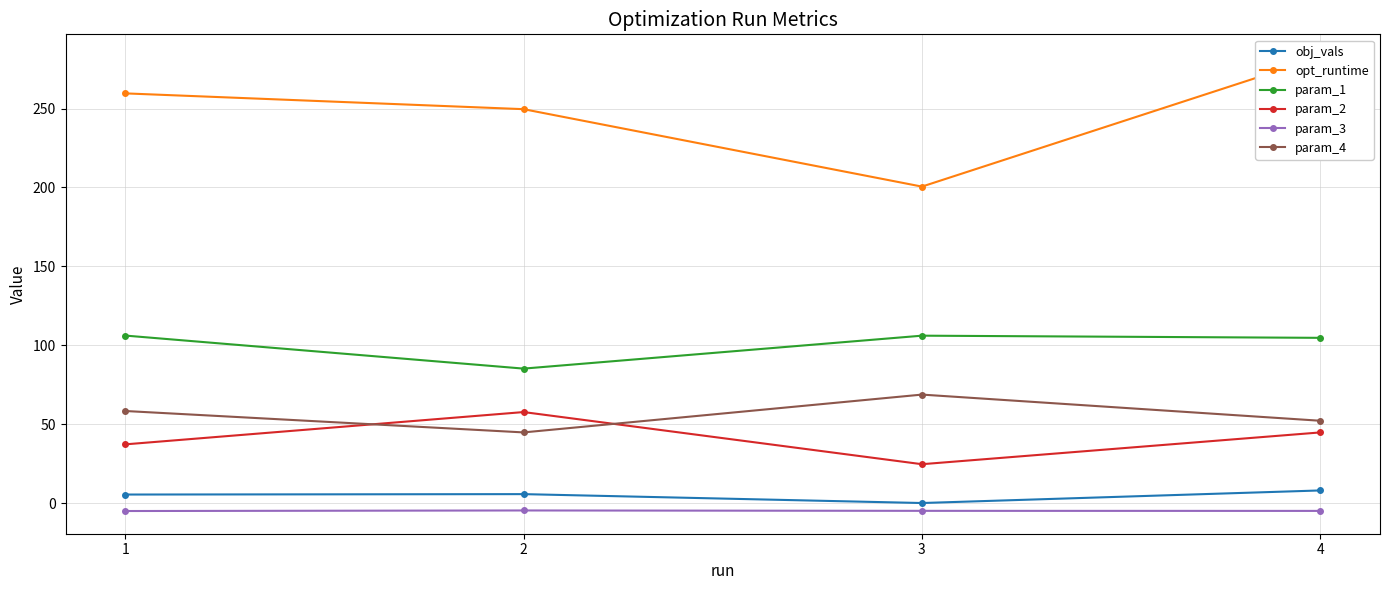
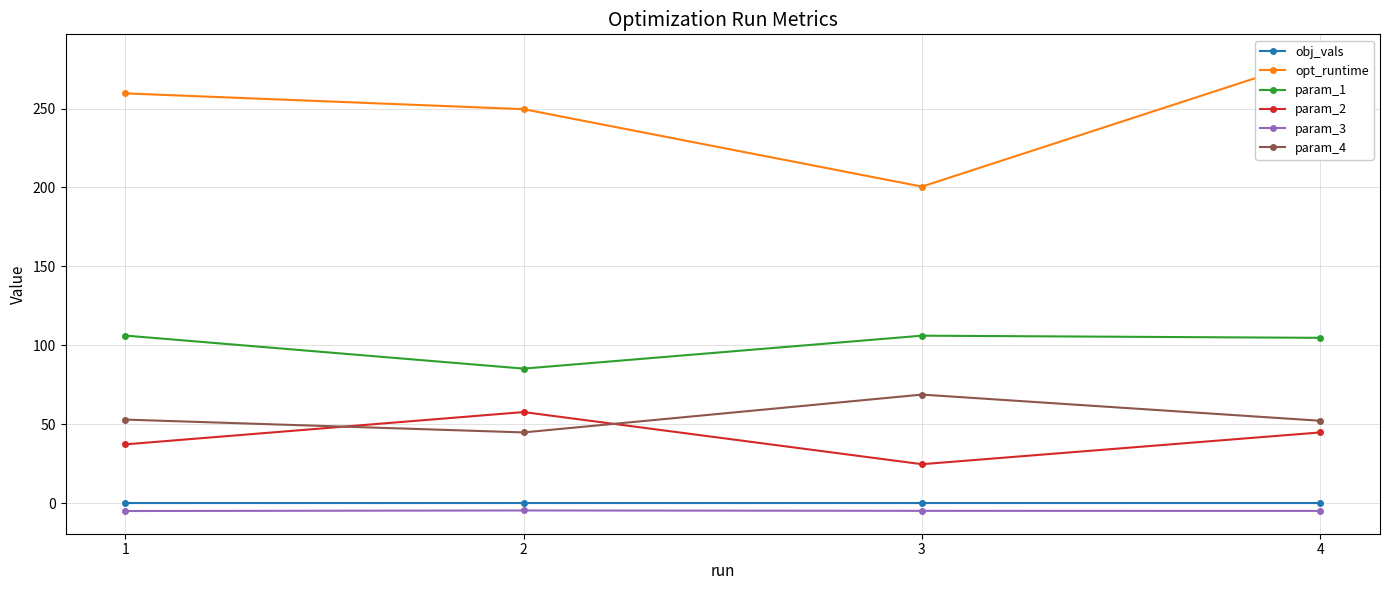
  {
    "obj_vals": {
-     "1": 5,
-     "2": 6,
+     "1": 0,
+     "2": 0,
      "3": 0,
-     "4": 8
+     "4": 0
    },
    "opt_runtime": {
      "1": 260,
      "2": 250,
      "3": 201
    },
    "param_1": {
      "1": 106,
      "2": 85,
      "3": 106,
      "4": 105
    },
    "param_2": {
      "1": 37,
      "2": 58,
      "3": 25,
      "4": 45
    },
    "param_3": {
      "1": -5,
      "2": -5,
      "3": -5,
      "4": -5
    },
    "param_4": {
-     "1": 58,
+     "1": 53,
      "2": 45,
      "3": 69,
      "4": 52
    }
  }
